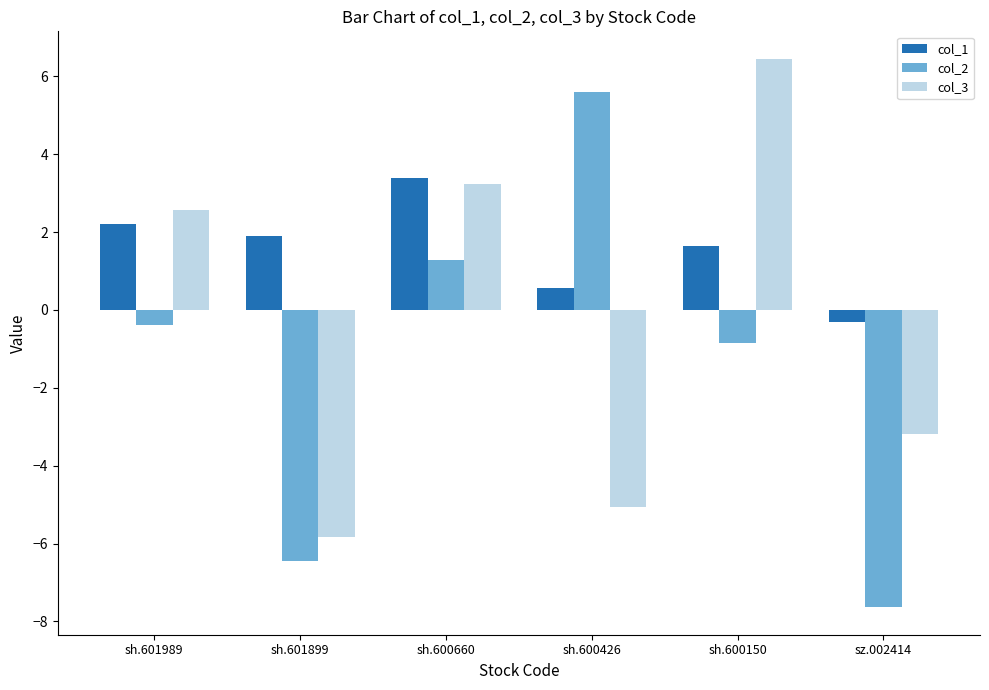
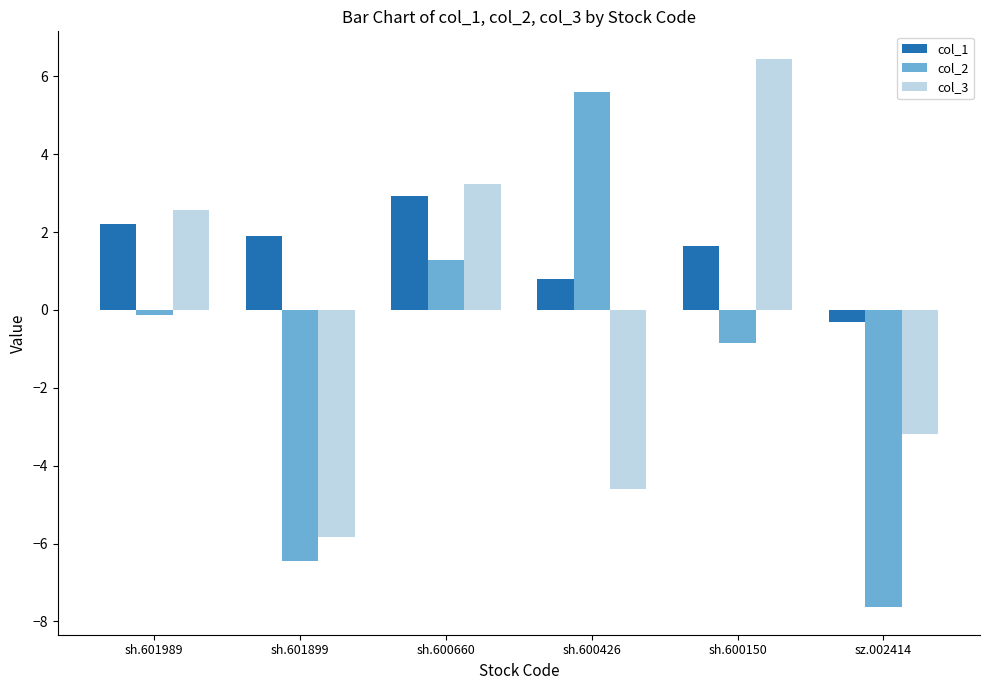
  {
    "col_1": {
      "sh.601989": 2.2,
      "sh.601899": 1.9,
-     "sh.600660": 3.4,
-     "sh.600426": 0.6,
+     "sh.600660": 2.9,
+     "sh.600426": 0.8,
      "sh.600150": 1.7,
      "sz.002414": -0.3
    },
    "col_2": {
-     "sh.601989": -0.4,
+     "sh.601989": -0.1,
      "sh.601899": -6.5,
      "sh.600660": 1.3,
      "sh.600426": 5.6,
      "sh.600150": -0.9,
      "sz.002414": -7.6
    },
    "col_3": {
      "sh.601989": 2.6,
      "sh.601899": -5.8,
      "sh.600660": 3.2,
-     "sh.600426": -5.1,
+     "sh.600426": -4.6,
      "sh.600150": 6.5,
      "sz.002414": -3.2
    }
  }
